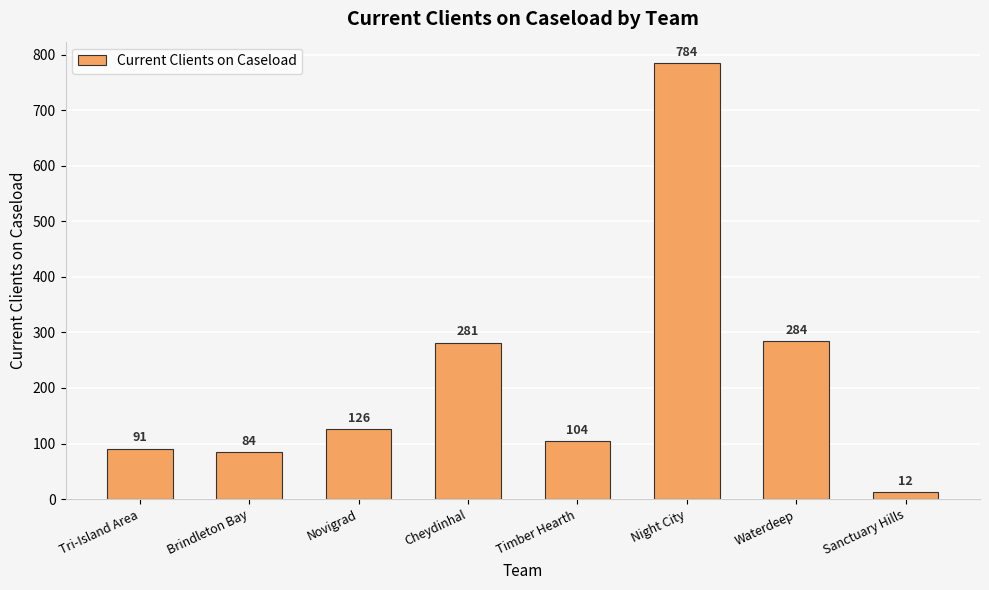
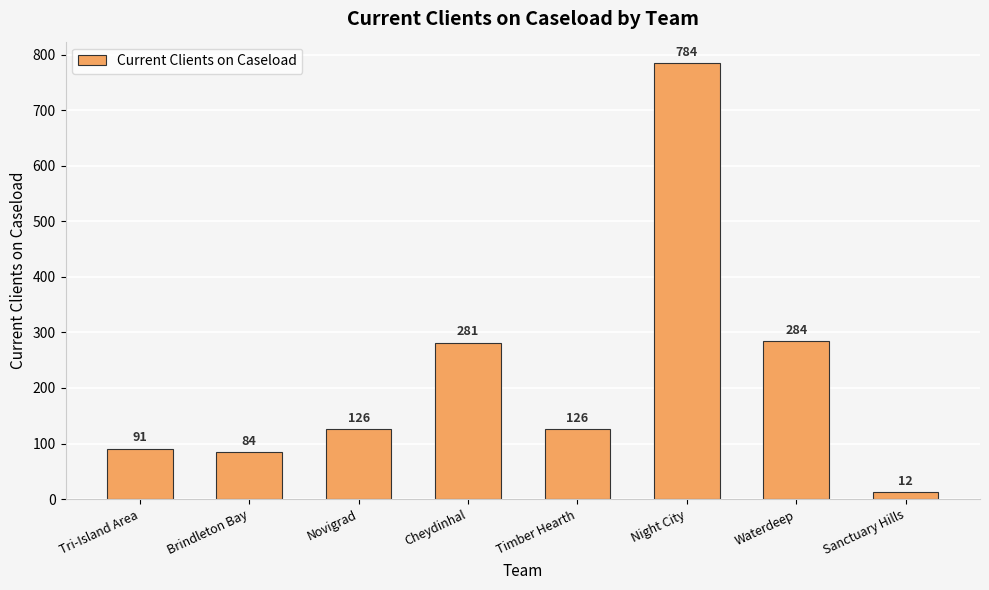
  {
    "Tri-Island Area": 91,
    "Brindleton Bay": 84,
    "Novigrad": 126,
    "Cheydinhal": 281,
-   "Timber Hearth": 104,
+   "Timber Hearth": 126,
    "Night City": 784,
    "Waterdeep": 284,
    "Sanctuary Hills": 12
  }
